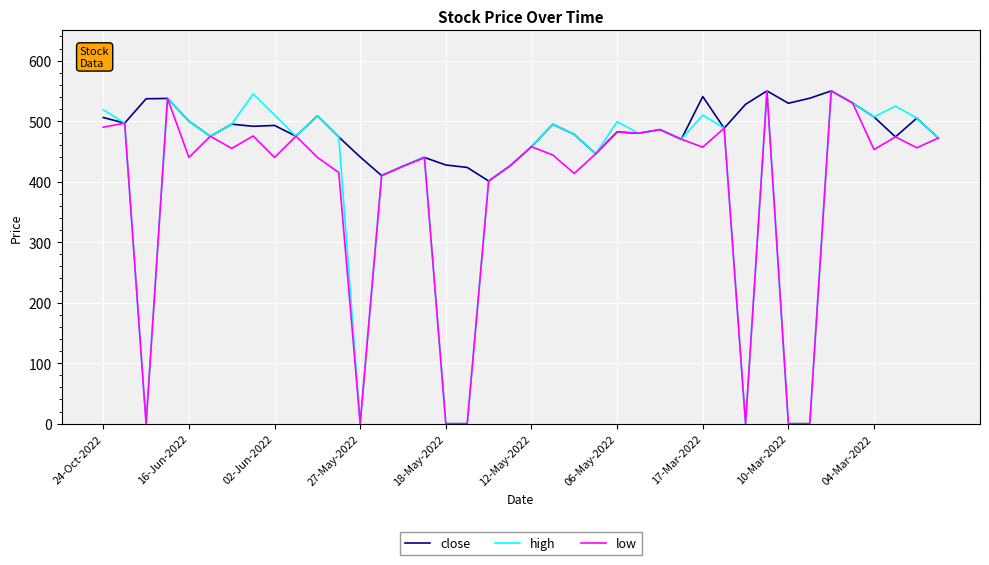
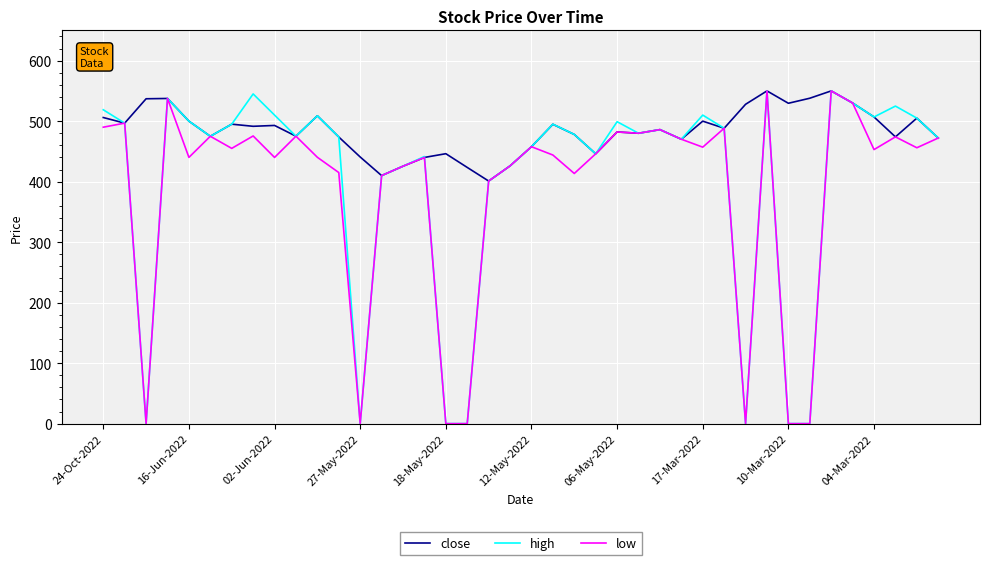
  {
    "close": {
      "24-Oct-2022": 510,
      "02-Jun-2022": 490,
      "27-May-2022": 440,
-     "18-May-2022": 430,
-     "17-Mar-2022": 540,
+     "18-May-2022": 450,
+     "17-Mar-2022": 500,
      "10-Mar-2022": 530
    },
    "high": {
      "24-Oct-2022": 520,
      "02-Jun-2022": 510,
      "06-May-2022": 500,
      "17-Mar-2022": 510
    },
    "low": {
      "24-Oct-2022": 490,
      "16-Jun-2022": 440,
      "02-Jun-2022": 440,
      "17-Mar-2022": 460,
      "04-Mar-2022": 450
    }
  }
